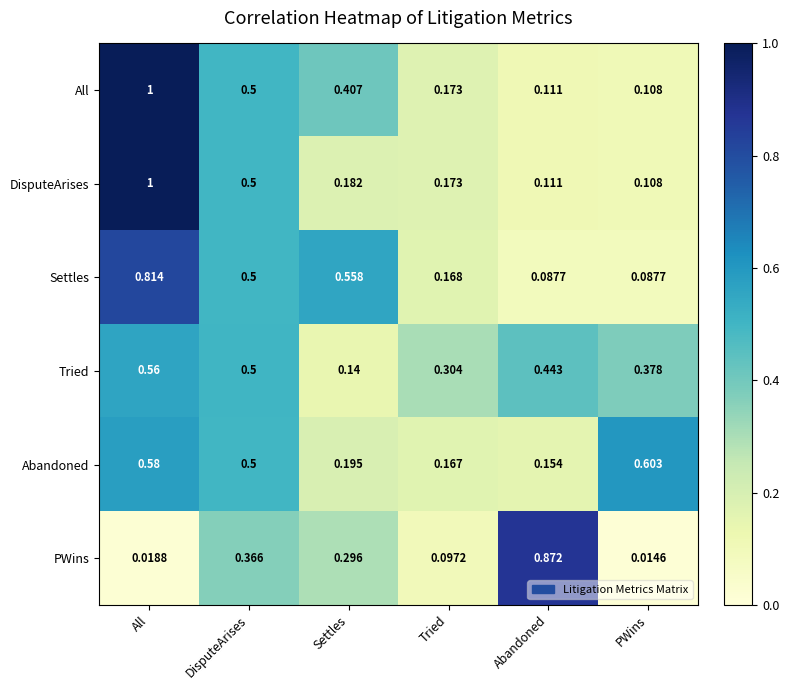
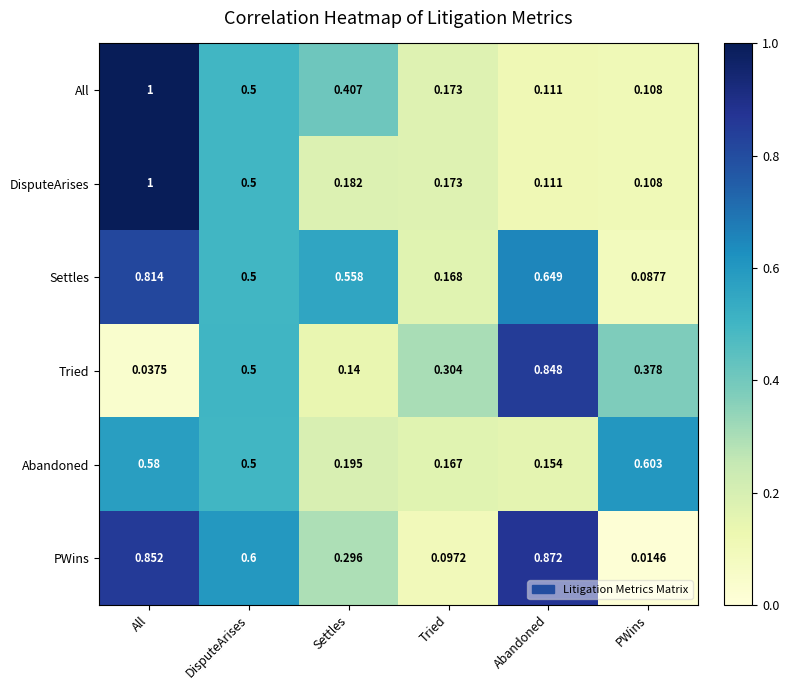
  {
    "All": {
      "All": 1,
      "DisputeArises": 0.5,
      "Settles": 0.407,
      "Tried": 0.173,
      "Abandoned": 0.111,
      "PWins": 0.108
    },
    "DisputeArises": {
      "All": 1,
      "DisputeArises": 0.5,
      "Settles": 0.182,
      "Tried": 0.173,
      "Abandoned": 0.111,
      "PWins": 0.108
    },
    "Settles": {
      "All": 0.814,
      "DisputeArises": 0.5,
      "Settles": 0.558,
      "Tried": 0.168,
-     "Abandoned": 0.0877,
+     "Abandoned": 0.649,
      "PWins": 0.0877
    },
    "Tried": {
-     "All": 0.56,
+     "All": 0.0375,
      "DisputeArises": 0.5,
      "Settles": 0.14,
      "Tried": 0.304,
-     "Abandoned": 0.443,
+     "Abandoned": 0.848,
      "PWins": 0.378
    },
    "Abandoned": {
      "All": 0.58,
      "DisputeArises": 0.5,
      "Settles": 0.195,
      "Tried": 0.167,
      "Abandoned": 0.154,
      "PWins": 0.603
    },
    "PWins": {
-     "All": 0.0188,
-     "DisputeArises": 0.366,
+     "All": 0.852,
+     "DisputeArises": 0.6,
      "Settles": 0.296,
      "Tried": 0.0972,
      "Abandoned": 0.872,
      "PWins": 0.0146
    }
  }
